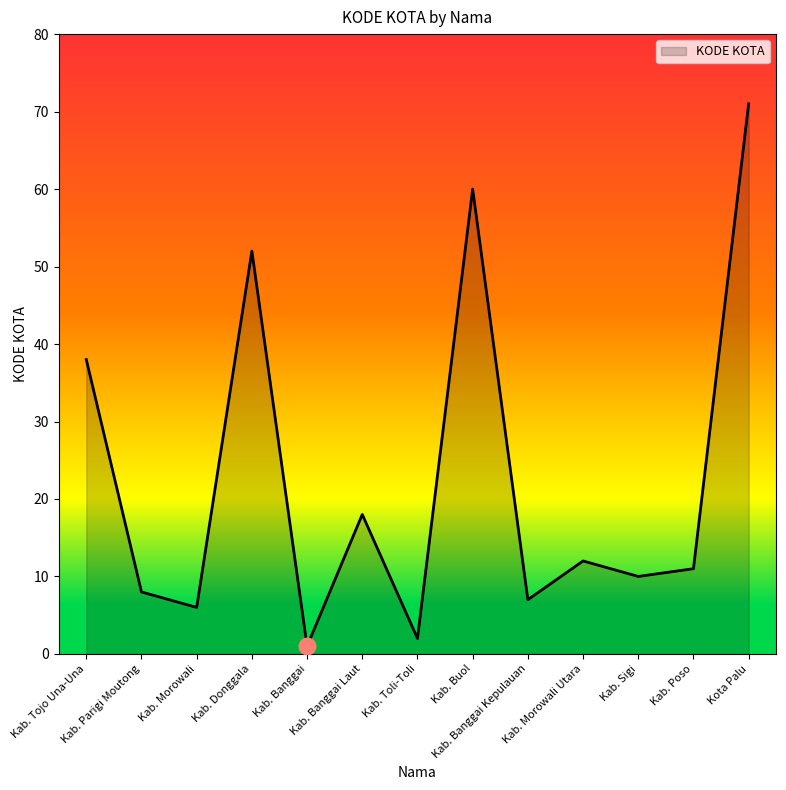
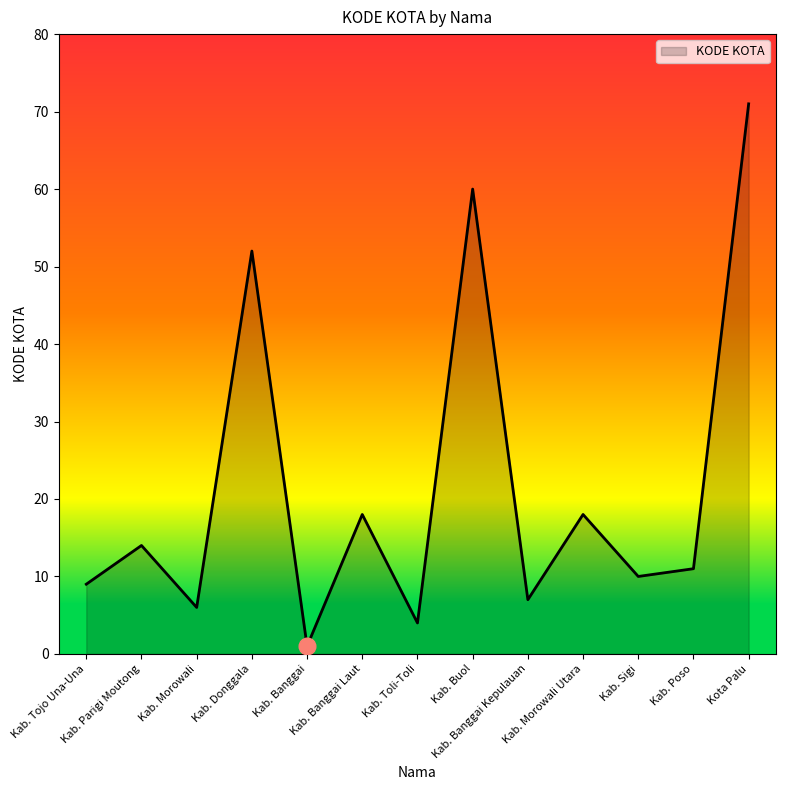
  {
    "KODE KOTA": {
-     "Kab. Tojo Una-Una": 38,
-     "Kab. Parigi Moutong": 8,
+     "Kab. Tojo Una-Una": 9,
+     "Kab. Parigi Moutong": 14,
      "Kab. Morowali": 6,
      "Kab. Donggala": 52,
      "Kab. Banggai Laut": 18,
-     "Kab. Toli-Toli": 2,
+     "Kab. Toli-Toli": 4,
      "Kab. Buol": 60,
      "Kab. Banggai Kepulauan": 7,
-     "Kab. Morowali Utara": 12,
+     "Kab. Morowali Utara": 18,
      "Kab. Sigi": 10,
      "Kab. Poso": 11,
      "Kota Palu": 71
    }
  }
